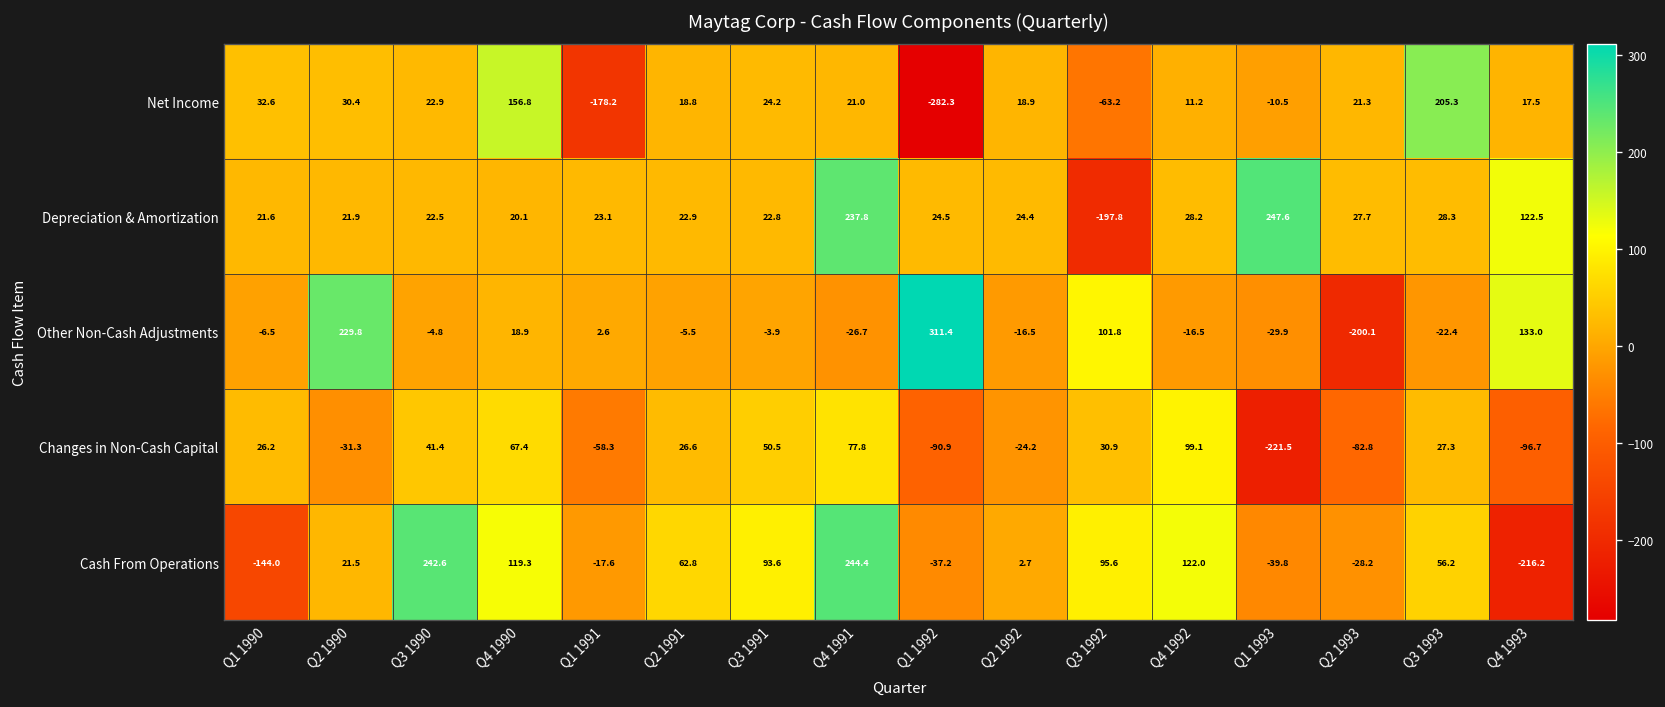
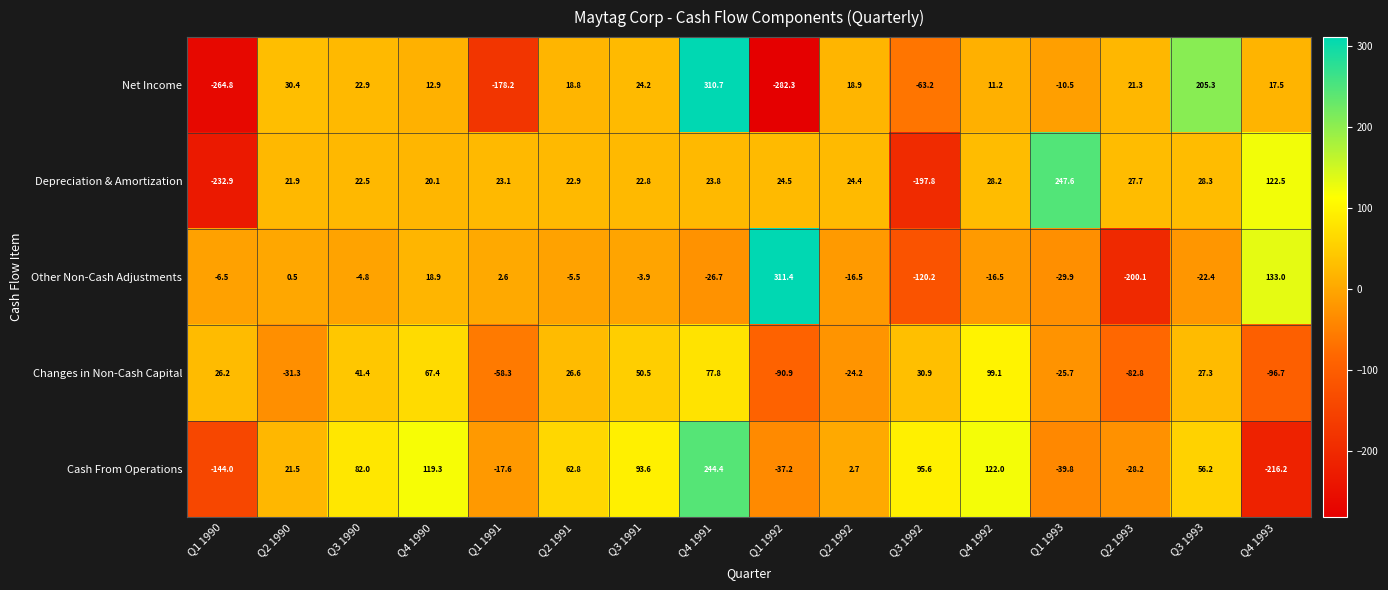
  {
    "Net Income": {
-     "Q1 1990": 32.6,
+     "Q1 1990": -264.8,
      "Q2 1990": 30.4,
      "Q3 1990": 22.9,
-     "Q4 1990": 156.8,
+     "Q4 1990": 12.9,
      "Q1 1991": -178.2,
      "Q2 1991": 18.8,
      "Q3 1991": 24.2,
-     "Q4 1991": 21.0,
+     "Q4 1991": 310.7,
      "Q1 1992": -282.3,
      "Q2 1992": 18.9,
      "Q3 1992": -63.2,
      "Q4 1992": 11.2,
      "Q1 1993": -10.5,
      "Q2 1993": 21.3,
      "Q3 1993": 205.3,
      "Q4 1993": 17.5
    },
    "Depreciation & Amortization": {
-     "Q1 1990": 21.6,
+     "Q1 1990": -232.9,
      "Q2 1990": 21.9,
      "Q3 1990": 22.5,
      "Q4 1990": 20.1,
      "Q1 1991": 23.1,
      "Q2 1991": 22.9,
      "Q3 1991": 22.8,
-     "Q4 1991": 237.8,
+     "Q4 1991": 23.8,
      "Q1 1992": 24.5,
      "Q2 1992": 24.4,
      "Q3 1992": -197.8,
      "Q4 1992": 28.2,
      "Q1 1993": 247.6,
      "Q2 1993": 27.7,
      "Q3 1993": 28.3,
      "Q4 1993": 122.5
    },
    "Other Non-Cash Adjustments": {
      "Q1 1990": -6.5,
-     "Q2 1990": 229.8,
+     "Q2 1990": 0.5,
      "Q3 1990": -4.8,
      "Q4 1990": 18.9,
      "Q1 1991": 2.6,
      "Q2 1991": -5.5,
      "Q3 1991": -3.9,
      "Q4 1991": -26.7,
      "Q1 1992": 311.4,
      "Q2 1992": -16.5,
-     "Q3 1992": 101.8,
+     "Q3 1992": -120.2,
      "Q4 1992": -16.5,
      "Q1 1993": -29.9,
      "Q2 1993": -200.1,
      "Q3 1993": -22.4,
      "Q4 1993": 133.0
    },
    "Changes in Non-Cash Capital": {
      "Q1 1990": 26.2,
      "Q2 1990": -31.3,
      "Q3 1990": 41.4,
      "Q4 1990": 67.4,
      "Q1 1991": -58.3,
      "Q2 1991": 26.6,
      "Q3 1991": 50.5,
      "Q4 1991": 77.8,
      "Q1 1992": -90.9,
      "Q2 1992": -24.2,
      "Q3 1992": 30.9,
      "Q4 1992": 99.1,
-     "Q1 1993": -221.5,
+     "Q1 1993": -25.7,
      "Q2 1993": -82.8,
      "Q3 1993": 27.3,
      "Q4 1993": -96.7
    },
    "Cash From Operations": {
      "Q1 1990": -144.0,
      "Q2 1990": 21.5,
-     "Q3 1990": 242.6,
+     "Q3 1990": 82.0,
      "Q4 1990": 119.3,
      "Q1 1991": -17.6,
      "Q2 1991": 62.8,
      "Q3 1991": 93.6,
      "Q4 1991": 244.4,
      "Q1 1992": -37.2,
      "Q2 1992": 2.7,
      "Q3 1992": 95.6,
      "Q4 1992": 122.0,
      "Q1 1993": -39.8,
      "Q2 1993": -28.2,
      "Q3 1993": 56.2,
      "Q4 1993": -216.2
    }
  }
